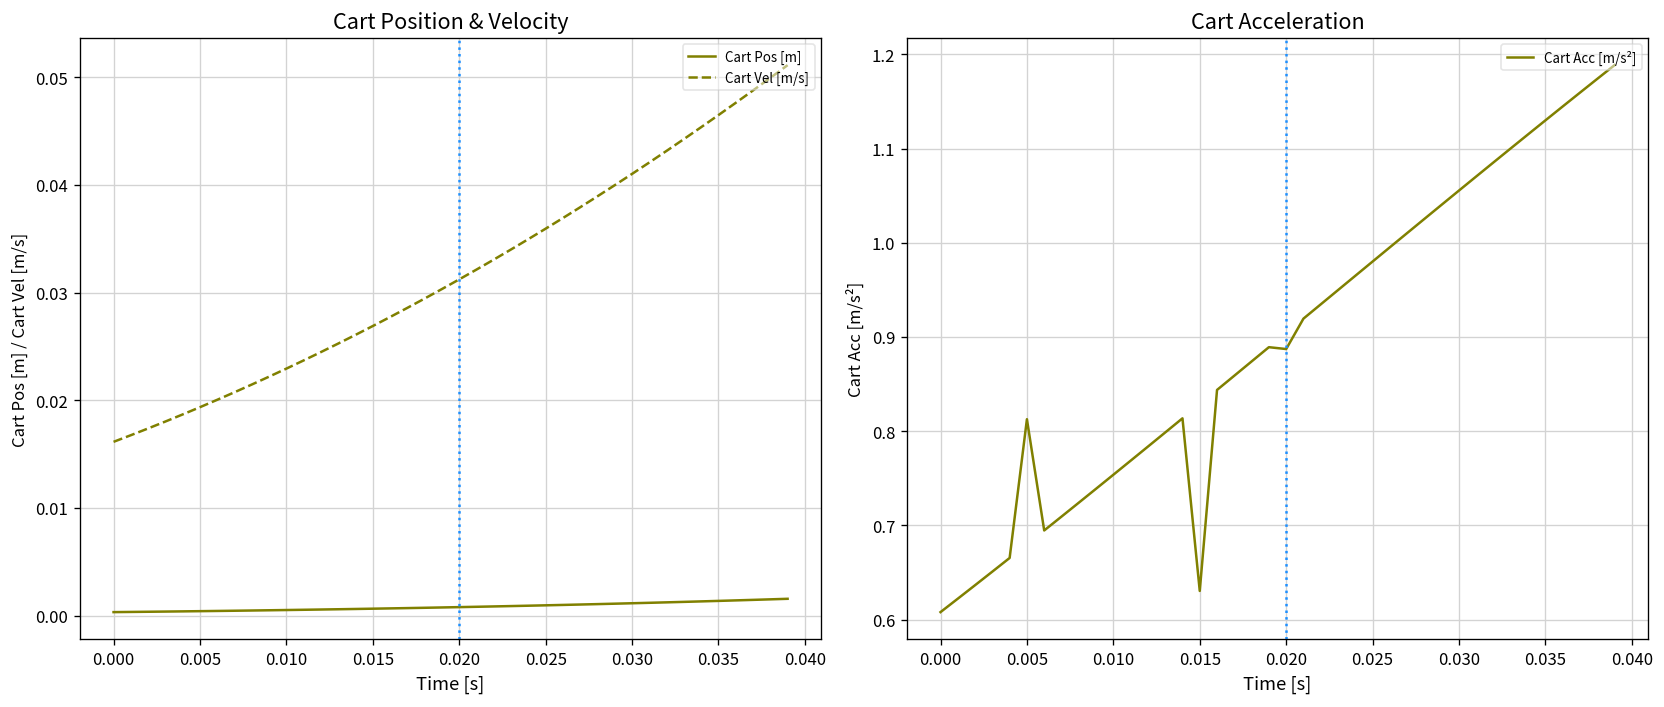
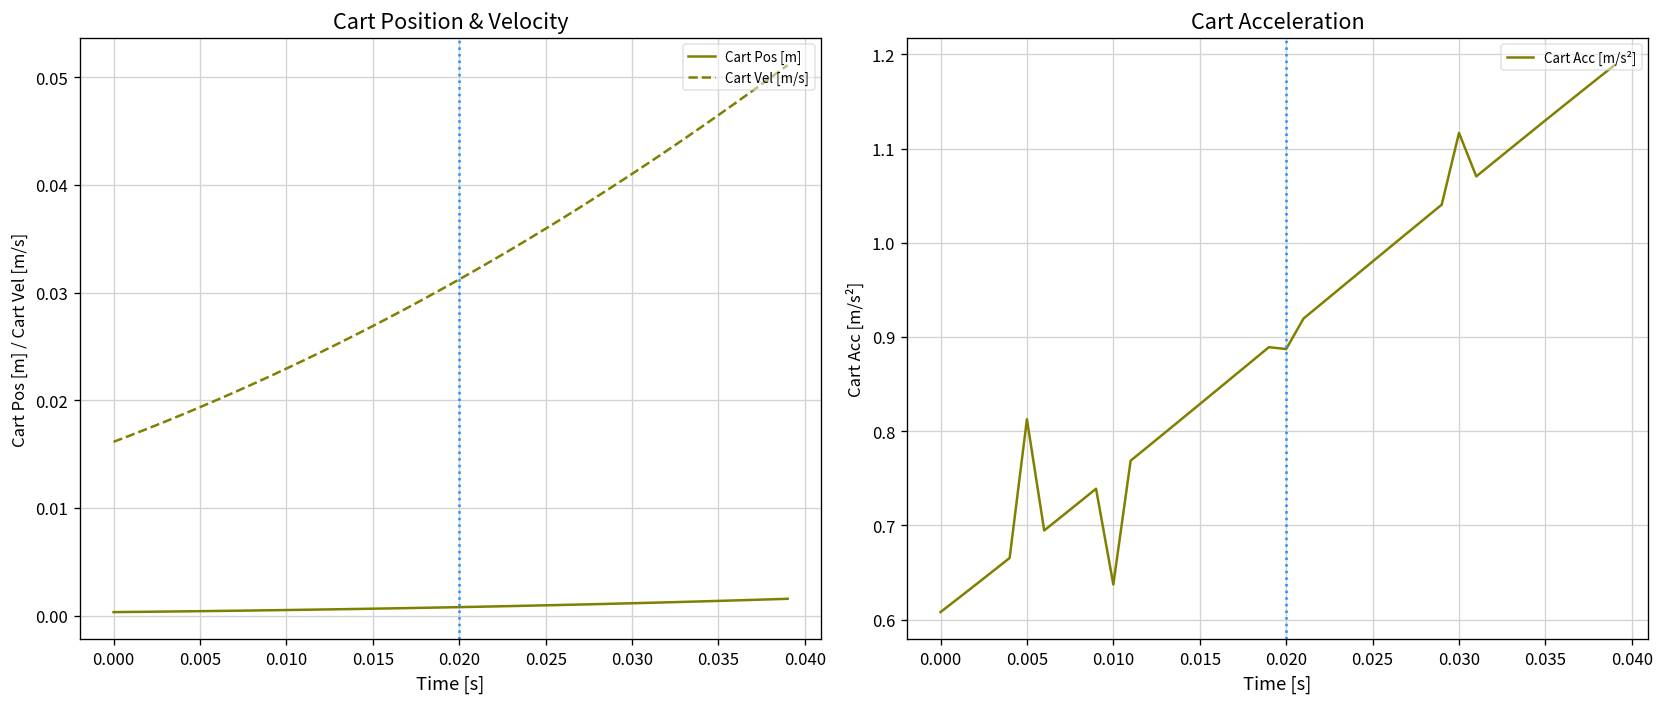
  {
    "Cart Acceleration": {
      "0.000": 0.61,
      "0.005": 0.81,
-     "0.010": 0.75,
-     "0.015": 0.63,
+     "0.010": 0.64,
+     "0.015": 0.83,
      "0.020": 0.89,
      "0.025": 0.98,
-     "0.030": 1.06,
+     "0.030": 1.12,
      "0.035": 1.13
    }
  }
